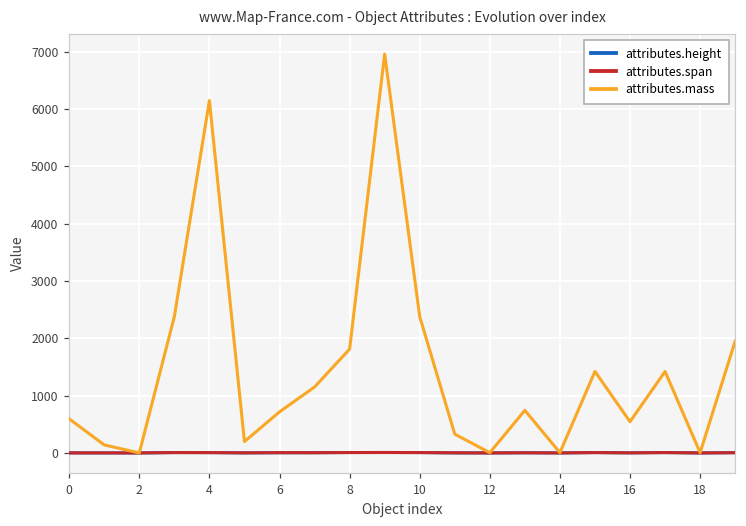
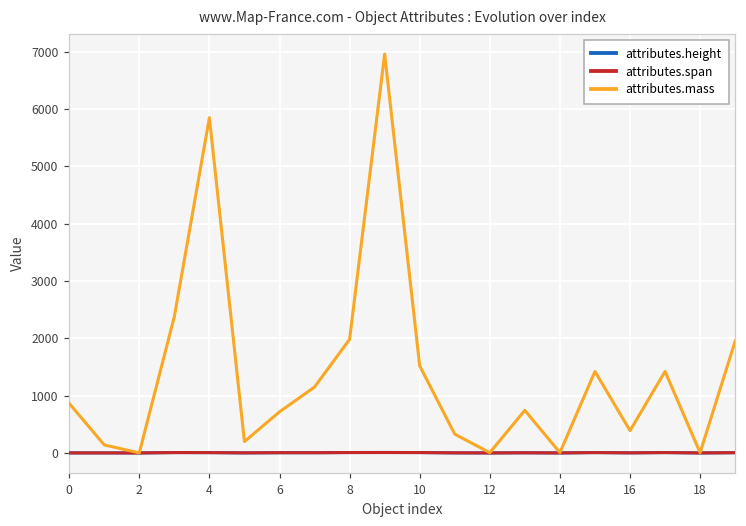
  {
    "attributes.span": {
      "0": 0,
      "4": 0,
      "6": 0,
      "8": 0,
      "10": 0,
      "16": 0
    },
    "attributes.mass": {
-     "0": 600,
-     "4": 6100,
+     "0": 900,
+     "4": 5800,
      "6": 700,
-     "8": 1800,
-     "10": 2400,
-     "16": 500
+     "8": 2000,
+     "10": 1500,
+     "16": 400
    }
  }
